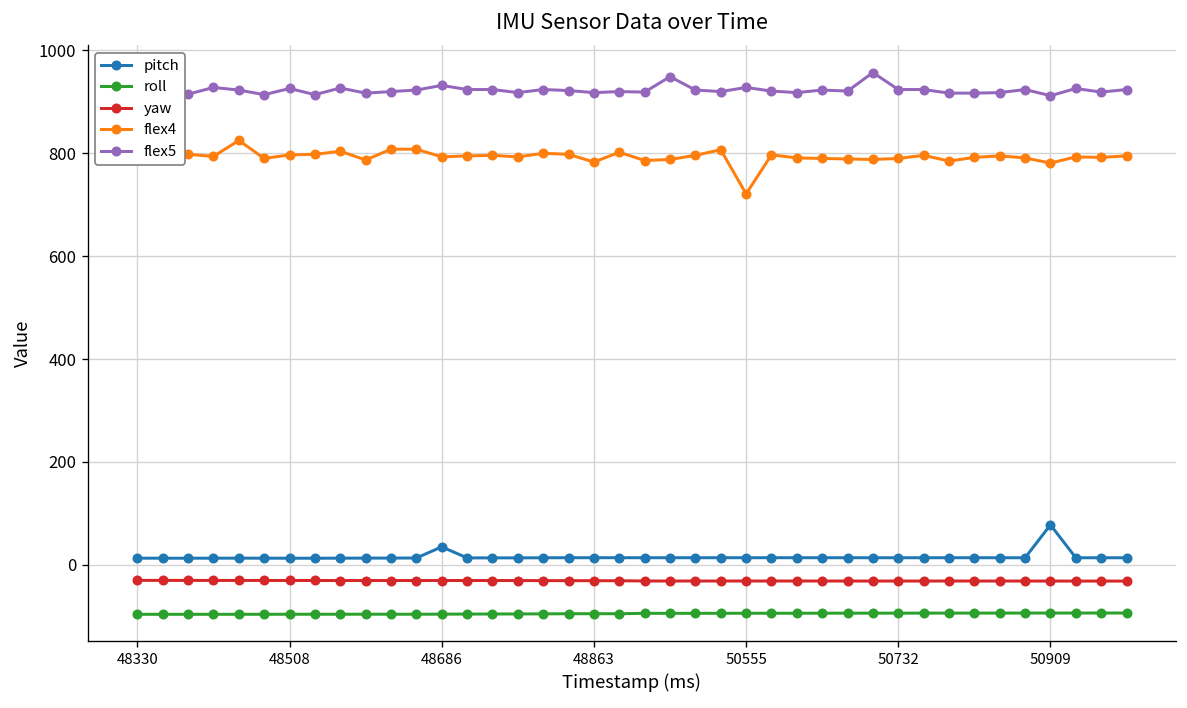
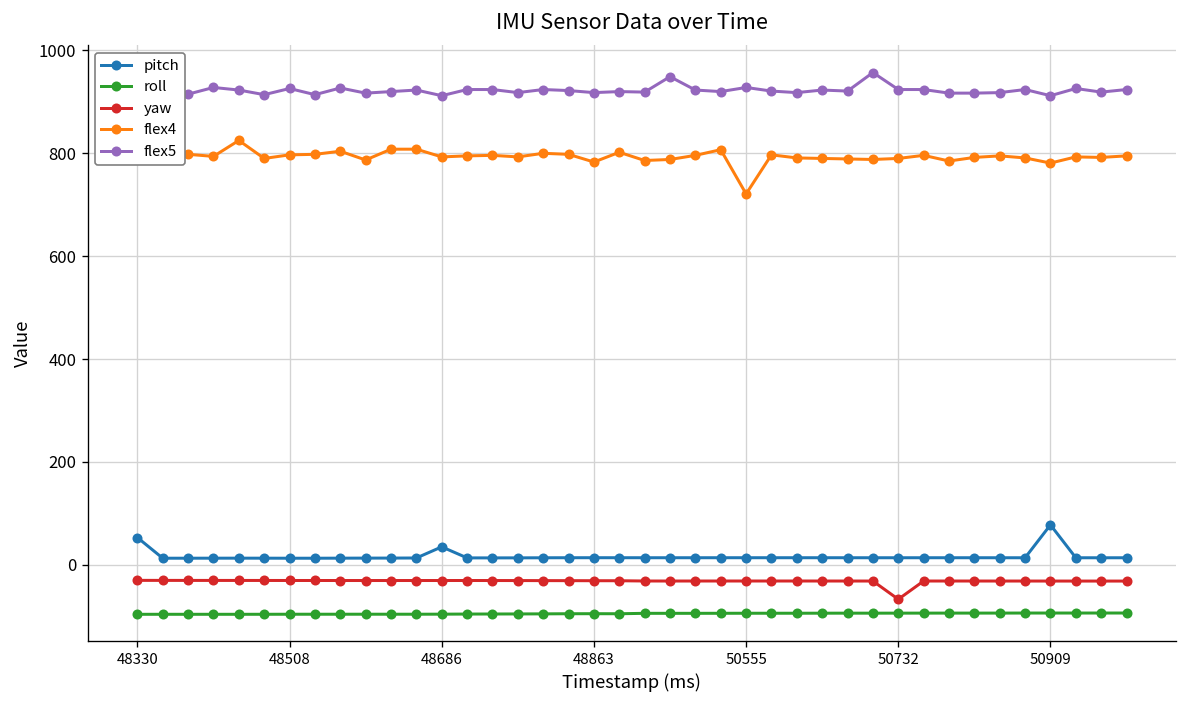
  {
    "pitch": {
-     "48330": 10,
+     "48330": 50,
      "48508": 10,
      "48686": 30,
      "48863": 10,
      "50555": 10,
      "50732": 10,
      "50909": 80
    },
    "roll": {
      "48330": -100,
      "48508": -100,
      "48686": -100,
      "48863": -100,
      "50555": -90,
      "50732": -90,
      "50909": -90
    },
    "yaw": {
      "48330": -30,
      "48508": -30,
      "48686": -30,
      "48863": -30,
      "50555": -30,
-     "50732": -30,
+     "50732": -70,
      "50909": -30
    },
    "flex4": {
      "48508": 800,
      "48686": 790,
      "48863": 780,
      "50555": 720,
      "50732": 790,
      "50909": 780
    },
    "flex5": {
      "48508": 930,
-     "48686": 930,
+     "48686": 910,
      "48863": 920,
      "50555": 930,
      "50732": 920,
      "50909": 910
    }
  }
